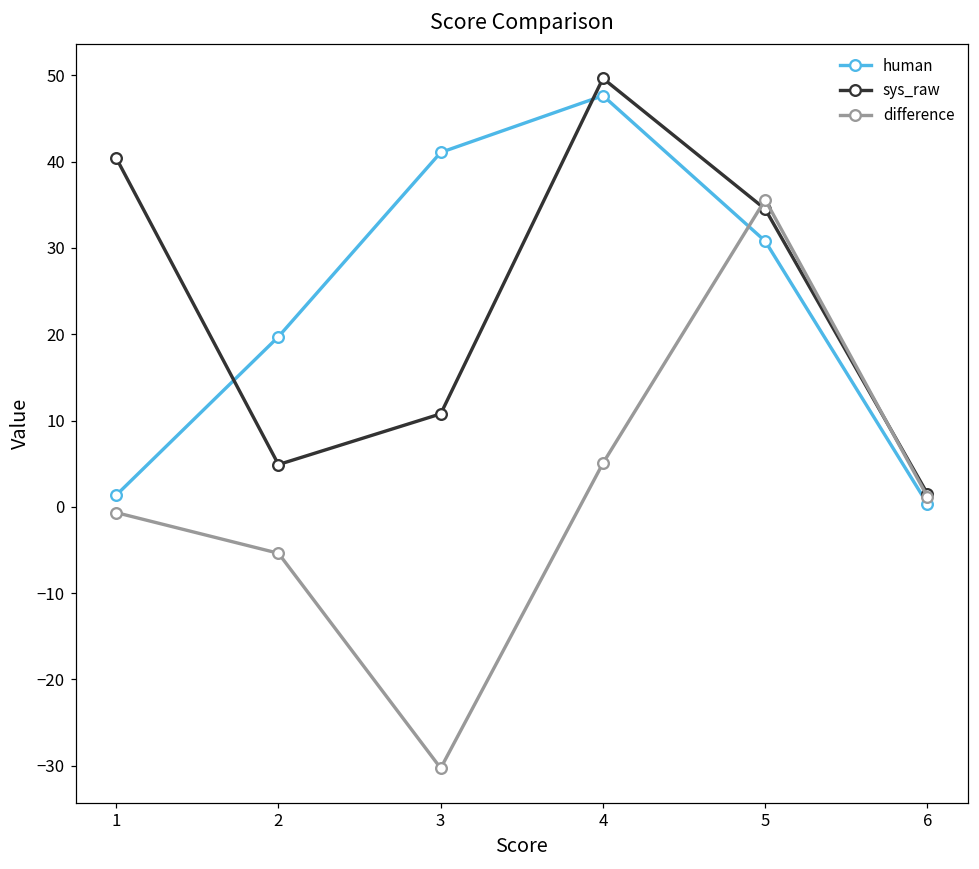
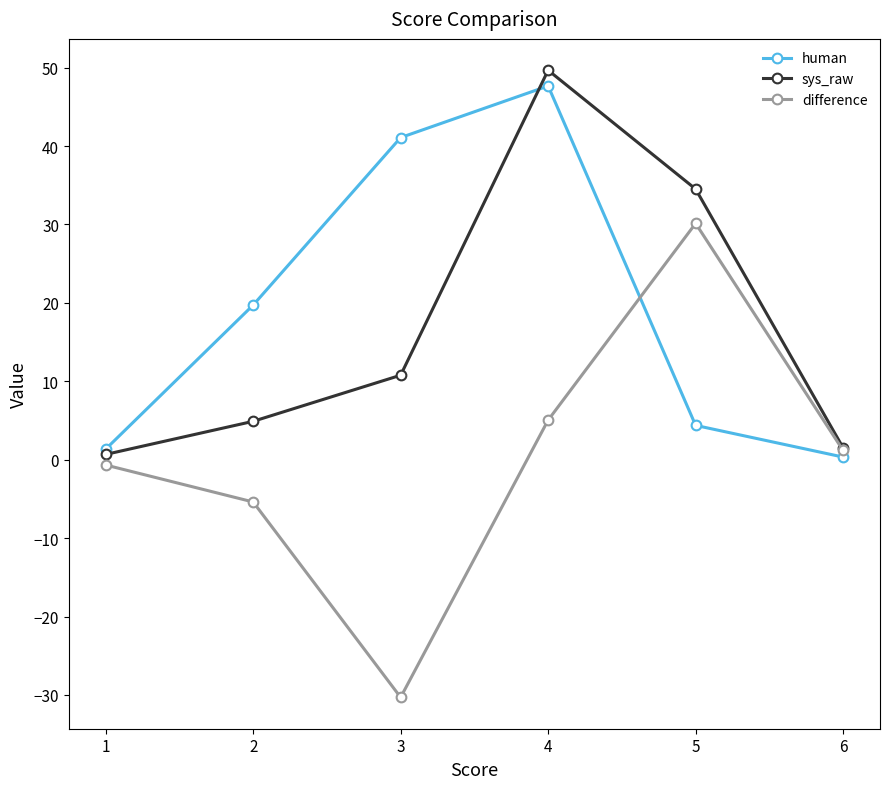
  {
    "human": {
      "1": 1,
      "2": 20,
      "3": 41,
      "4": 48,
-     "5": 31,
+     "5": 4,
      "6": 0
    },
    "sys_raw": {
-     "1": 40,
+     "1": 1,
      "2": 5,
      "3": 11,
      "4": 50,
      "5": 35,
      "6": 2
    },
    "difference": {
      "1": -1,
      "2": -5,
      "3": -30,
      "4": 5,
-     "5": 36,
+     "5": 30,
      "6": 1
    }
  }
